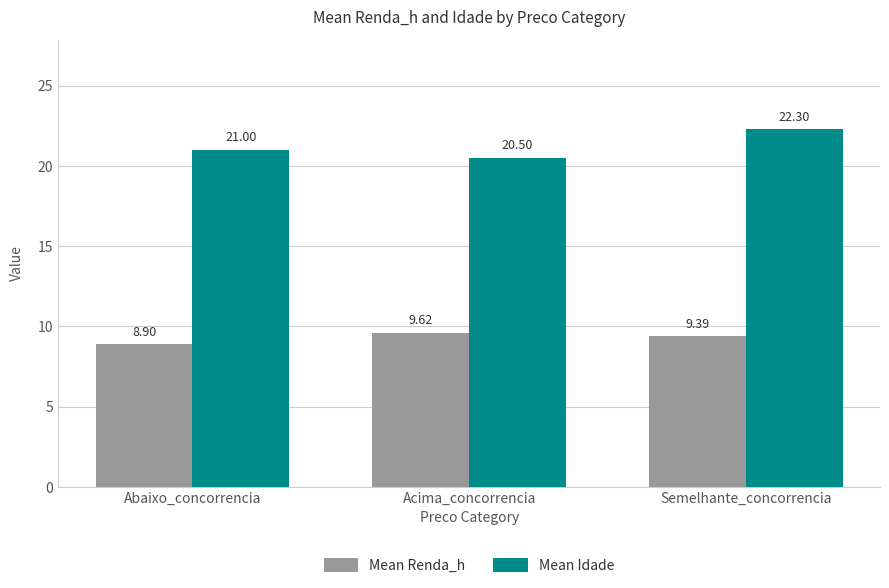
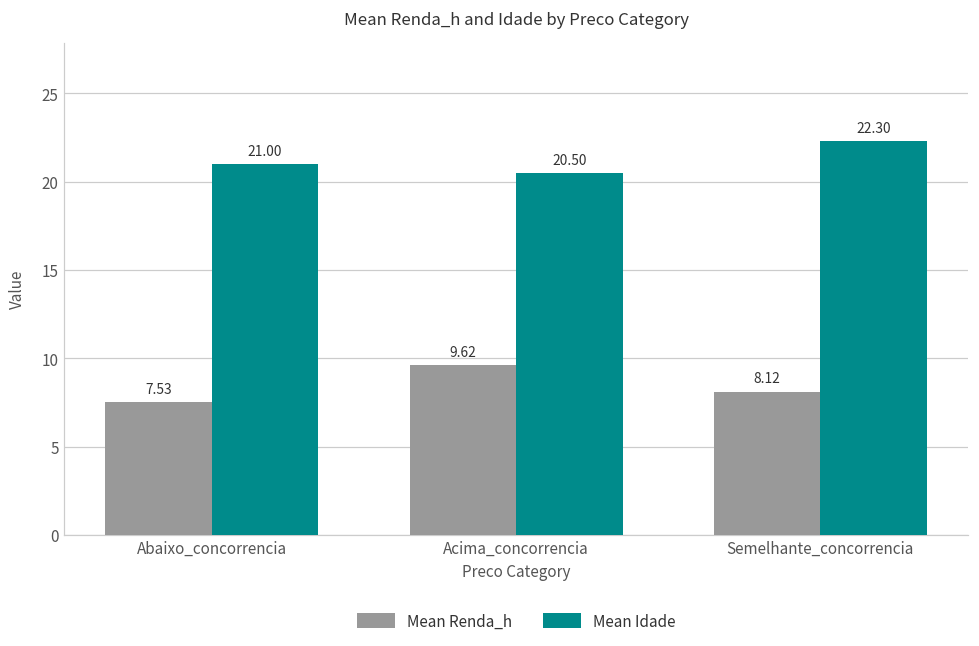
  {
    "Mean Renda_h": {
-     "Abaixo_concorrencia": 8.90,
+     "Abaixo_concorrencia": 7.53,
      "Acima_concorrencia": 9.62,
-     "Semelhante_concorrencia": 9.39
+     "Semelhante_concorrencia": 8.12
    },
    "Mean Idade": {
      "Abaixo_concorrencia": 21.00,
      "Acima_concorrencia": 20.50,
      "Semelhante_concorrencia": 22.30
    }
  }
